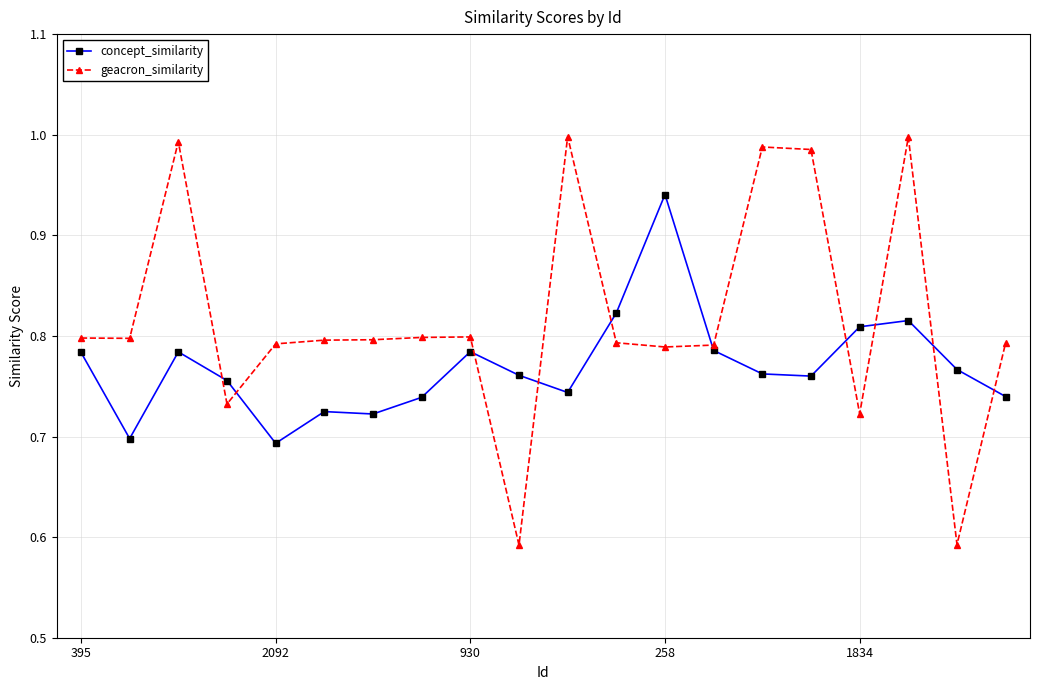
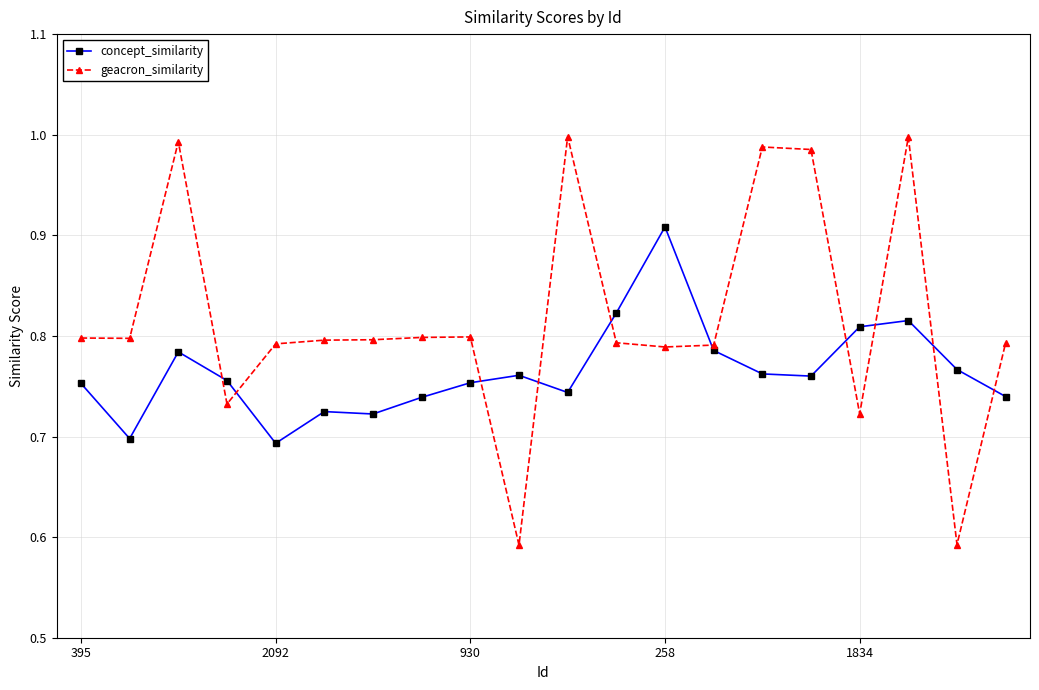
  {
    "concept_similarity": {
-     "395": 0.784,
+     "395": 0.753,
      "2092": 0.693,
-     "930": 0.784,
-     "258": 0.941,
+     "930": 0.753,
+     "258": 0.908,
      "1834": 0.809
    },
    "geacron_similarity": {
      "395": 0.798,
      "2092": 0.792,
      "930": 0.799,
      "258": 0.789,
      "1834": 0.723
    }
  }
